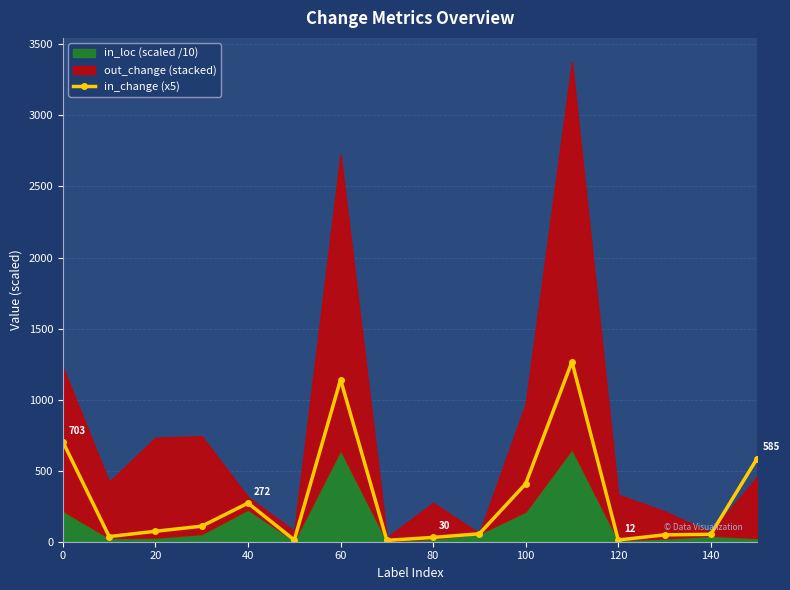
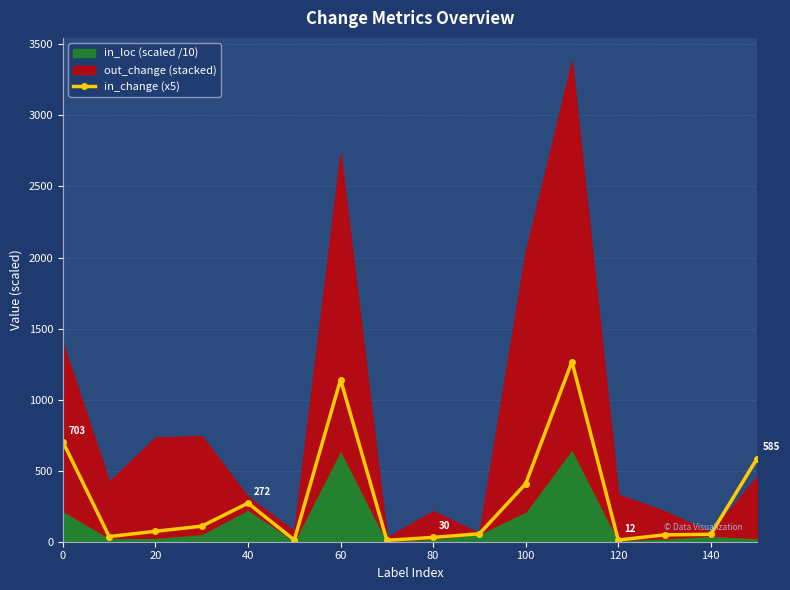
  {
    "in_change (x5)": {
      "0": 703,
      "40": 272
    },
    "in_loc (scaled /10)": {
      "0": 220,
      "20": 30,
      "40": 230,
      "60": 650,
      "100": 210
    },
    "out_change (stacked)": {
-     "0": 1010,
+     "0": 1180,
      "20": 700,
      "60": 2080,
-     "80": 250,
-     "100": 760,
+     "80": 190,
+     "100": 1820,
      "120": 320
    }
  }
